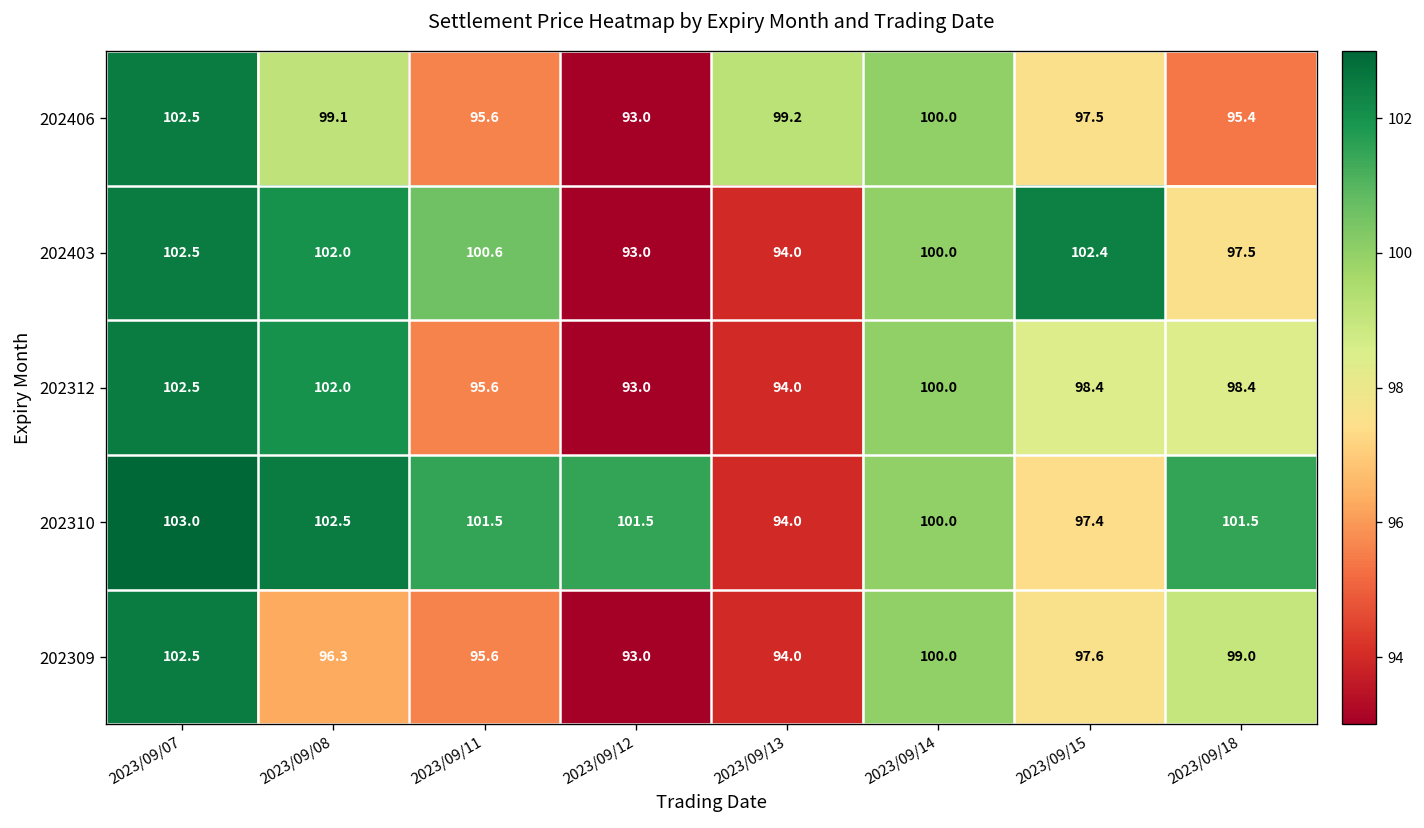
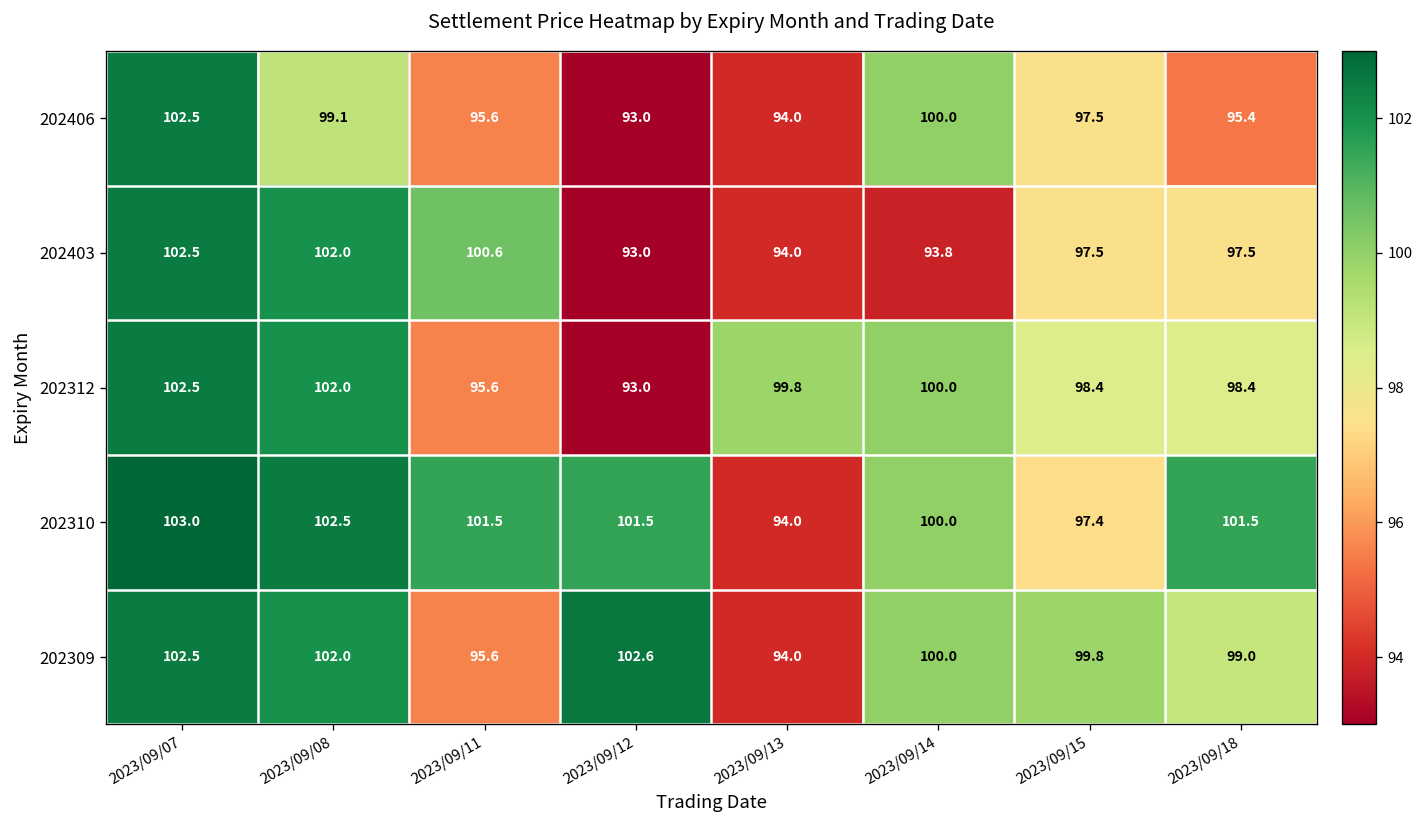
  {
    "202406": {
      "2023/09/07": 102.5,
      "2023/09/08": 99.1,
      "2023/09/11": 95.6,
      "2023/09/12": 93.0,
-     "2023/09/13": 99.2,
+     "2023/09/13": 94.0,
      "2023/09/14": 100.0,
      "2023/09/15": 97.5,
      "2023/09/18": 95.4
    },
    "202403": {
      "2023/09/07": 102.5,
      "2023/09/08": 102.0,
      "2023/09/11": 100.6,
      "2023/09/12": 93.0,
      "2023/09/13": 94.0,
-     "2023/09/14": 100.0,
-     "2023/09/15": 102.4,
+     "2023/09/14": 93.8,
+     "2023/09/15": 97.5,
      "2023/09/18": 97.5
    },
    "202312": {
      "2023/09/07": 102.5,
      "2023/09/08": 102.0,
      "2023/09/11": 95.6,
      "2023/09/12": 93.0,
-     "2023/09/13": 94.0,
+     "2023/09/13": 99.8,
      "2023/09/14": 100.0,
      "2023/09/15": 98.4,
      "2023/09/18": 98.4
    },
    "202310": {
      "2023/09/07": 103.0,
      "2023/09/08": 102.5,
      "2023/09/11": 101.5,
      "2023/09/12": 101.5,
      "2023/09/13": 94.0,
      "2023/09/14": 100.0,
      "2023/09/15": 97.4,
      "2023/09/18": 101.5
    },
    "202309": {
      "2023/09/07": 102.5,
-     "2023/09/08": 96.3,
+     "2023/09/08": 102.0,
      "2023/09/11": 95.6,
-     "2023/09/12": 93.0,
+     "2023/09/12": 102.6,
      "2023/09/13": 94.0,
      "2023/09/14": 100.0,
-     "2023/09/15": 97.6,
+     "2023/09/15": 99.8,
      "2023/09/18": 99.0
    }
  }
